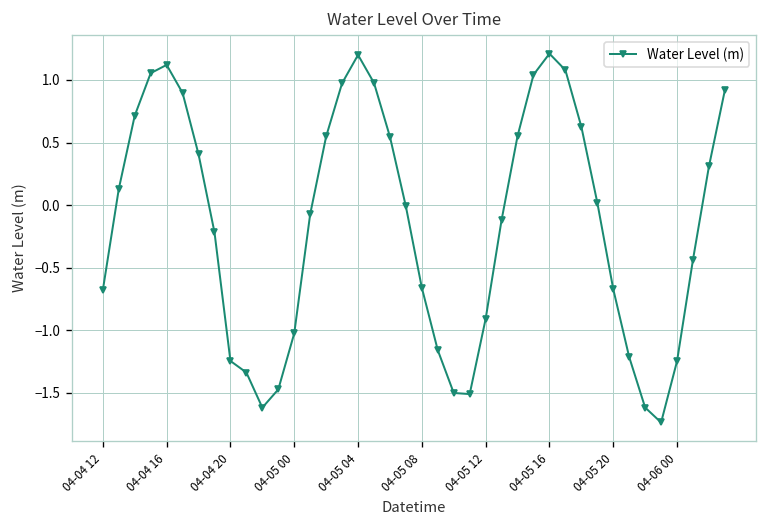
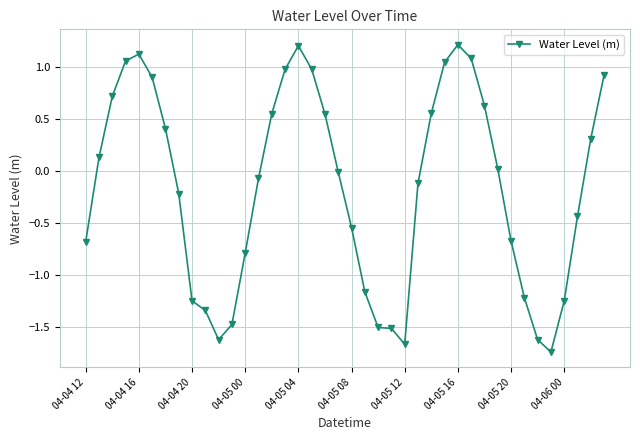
  {
    "04-04 12": -0.68,
    "04-04 16": 1.12,
    "04-04 20": -1.24,
-   "04-05 00": -1.02,
+   "04-05 00": -0.79,
    "04-05 04": 1.20,
-   "04-05 08": -0.66,
-   "04-05 12": -0.91,
+   "04-05 08": -0.54,
+   "04-05 12": -1.66,
    "04-05 16": 1.21,
    "04-05 20": -0.67,
    "04-06 00": -1.25
  }
